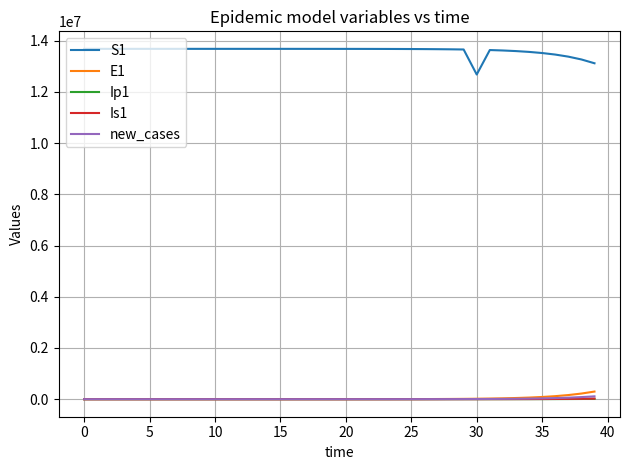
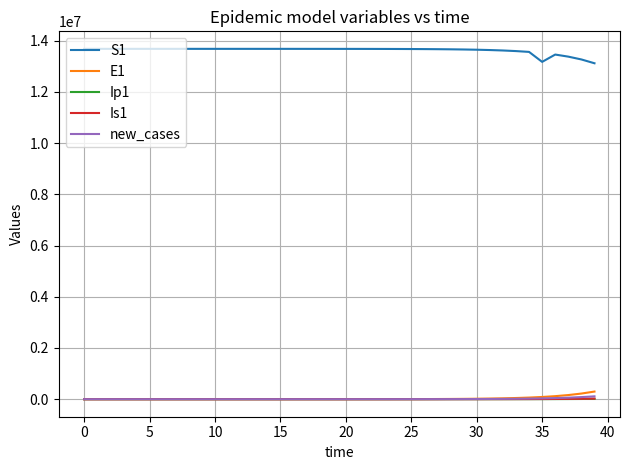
  {
    "S1": {
      "10": 13700000,
      "15": 13700000,
      "20": 13700000,
      "25": 13700000,
-     "30": 12700000,
-     "35": 13500000
+     "30": 13600000,
+     "35": 13200000
    }
  }
